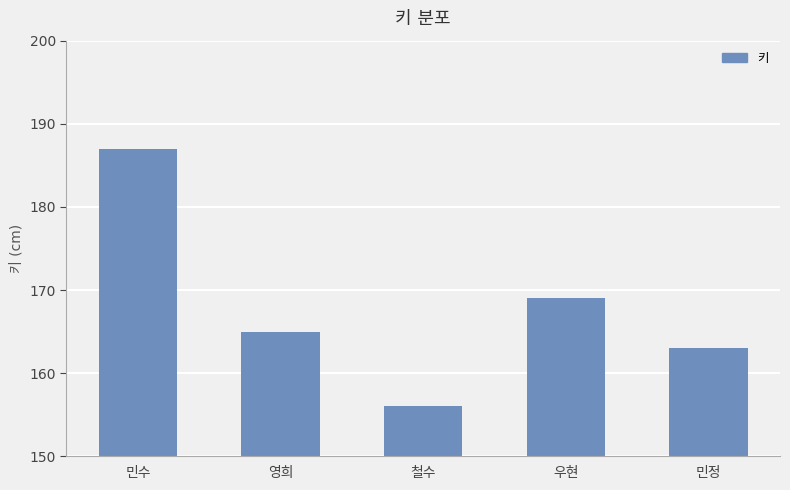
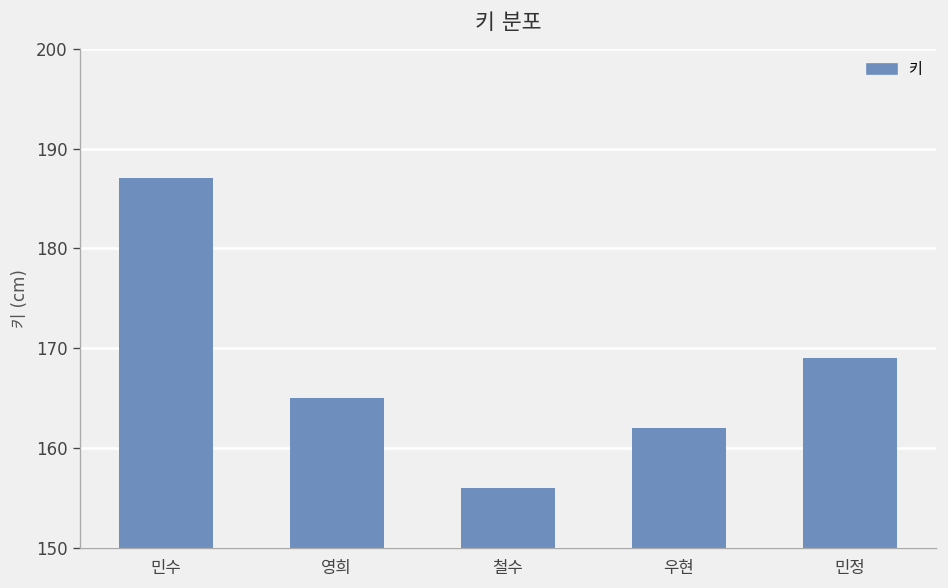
  {
    "민수": 187,
    "영희": 165,
    "철수": 156,
-   "우현": 169,
-   "민정": 163
+   "우현": 162,
+   "민정": 169
  }
